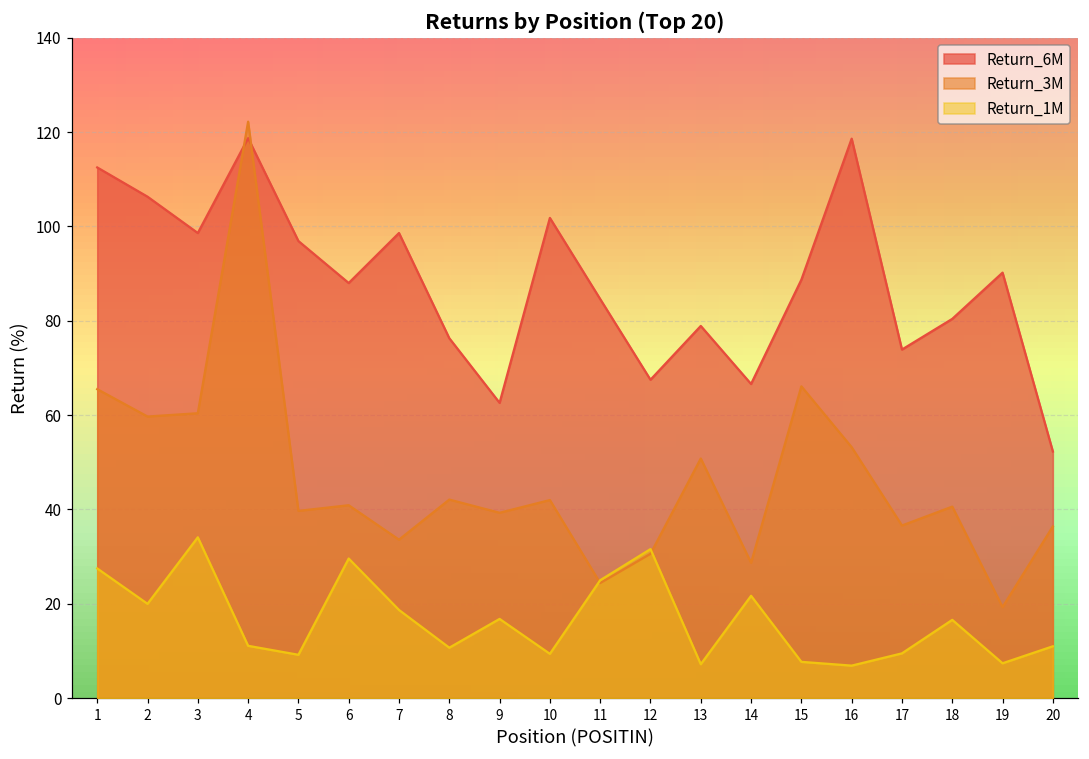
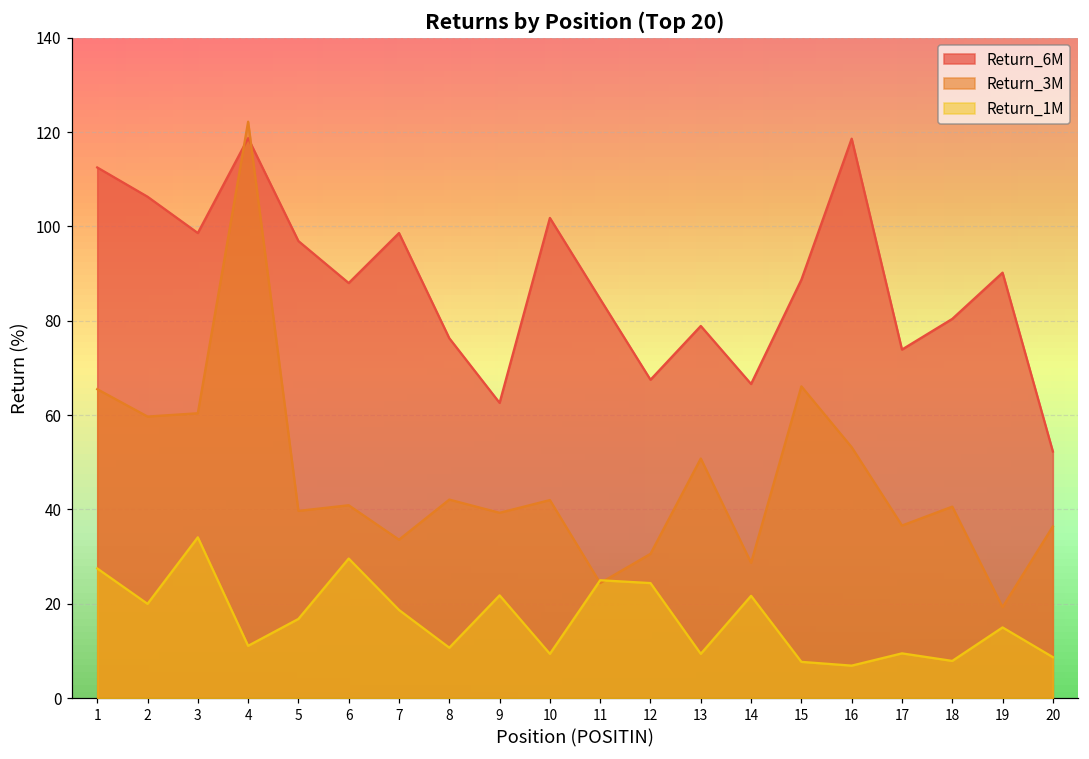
  {
    "Return_1M": {
      "1": 28,
      "2": 20,
      "3": 34,
      "4": 11,
-     "5": 9,
+     "5": 17,
      "6": 30,
      "7": 19,
      "8": 11,
-     "9": 17,
+     "9": 22,
      "10": 9,
      "11": 25,
-     "12": 32,
-     "13": 7,
+     "12": 24,
+     "13": 9,
      "14": 22,
      "15": 8,
      "16": 7,
      "17": 10,
-     "18": 17,
-     "19": 7,
-     "20": 11
+     "18": 8,
+     "19": 15,
+     "20": 9
    }
  }
